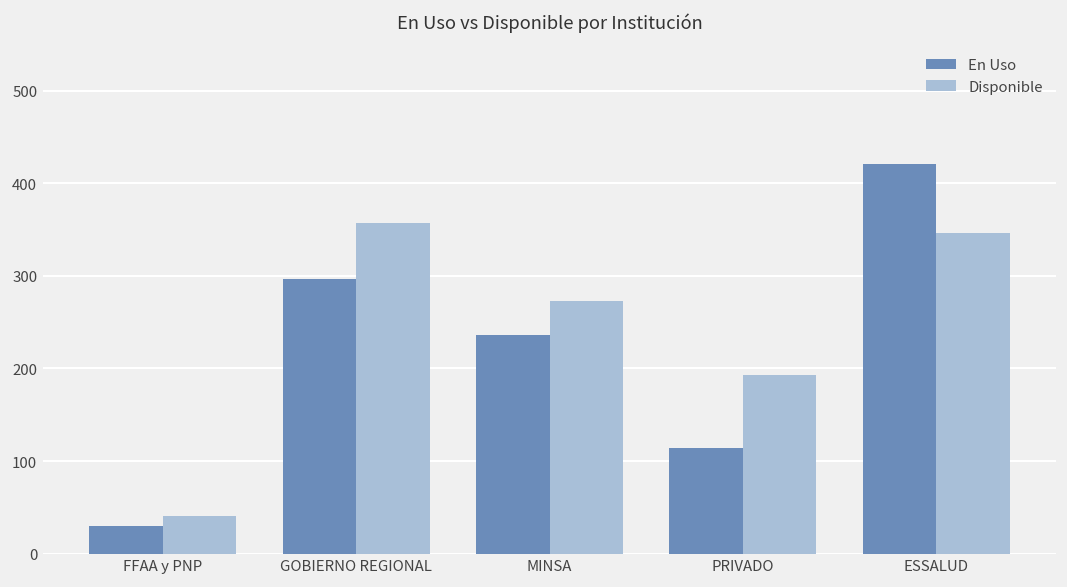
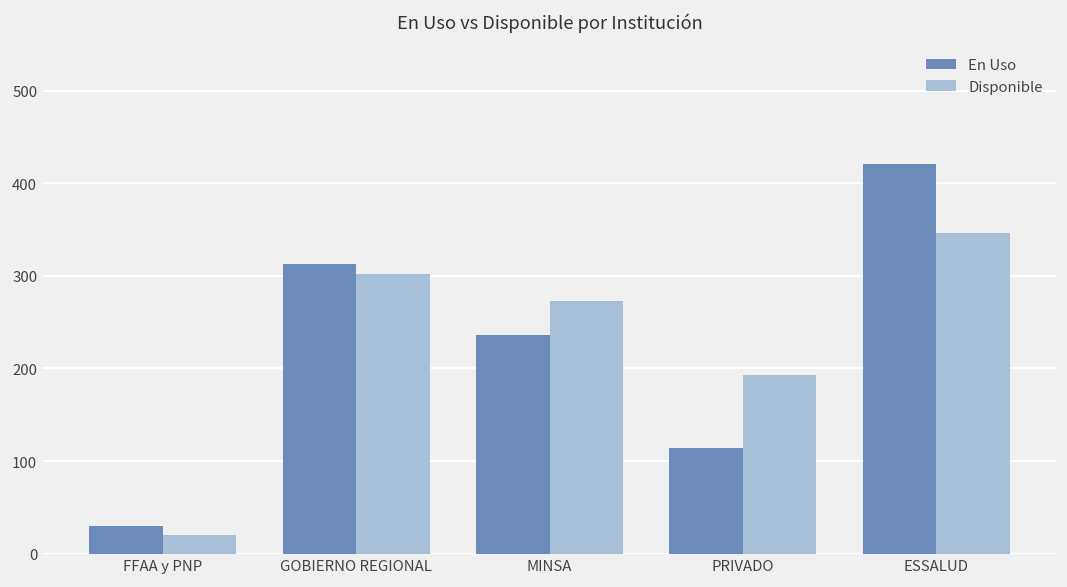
  {
    "En Uso": {
      "FFAA y PNP": 30,
-     "GOBIERNO REGIONAL": 300,
+     "GOBIERNO REGIONAL": 310,
      "MINSA": 240,
      "PRIVADO": 110,
      "ESSALUD": 420
    },
    "Disponible": {
-     "FFAA y PNP": 40,
-     "GOBIERNO REGIONAL": 360,
+     "FFAA y PNP": 20,
+     "GOBIERNO REGIONAL": 300,
      "MINSA": 270,
      "PRIVADO": 190,
      "ESSALUD": 350
    }
  }
